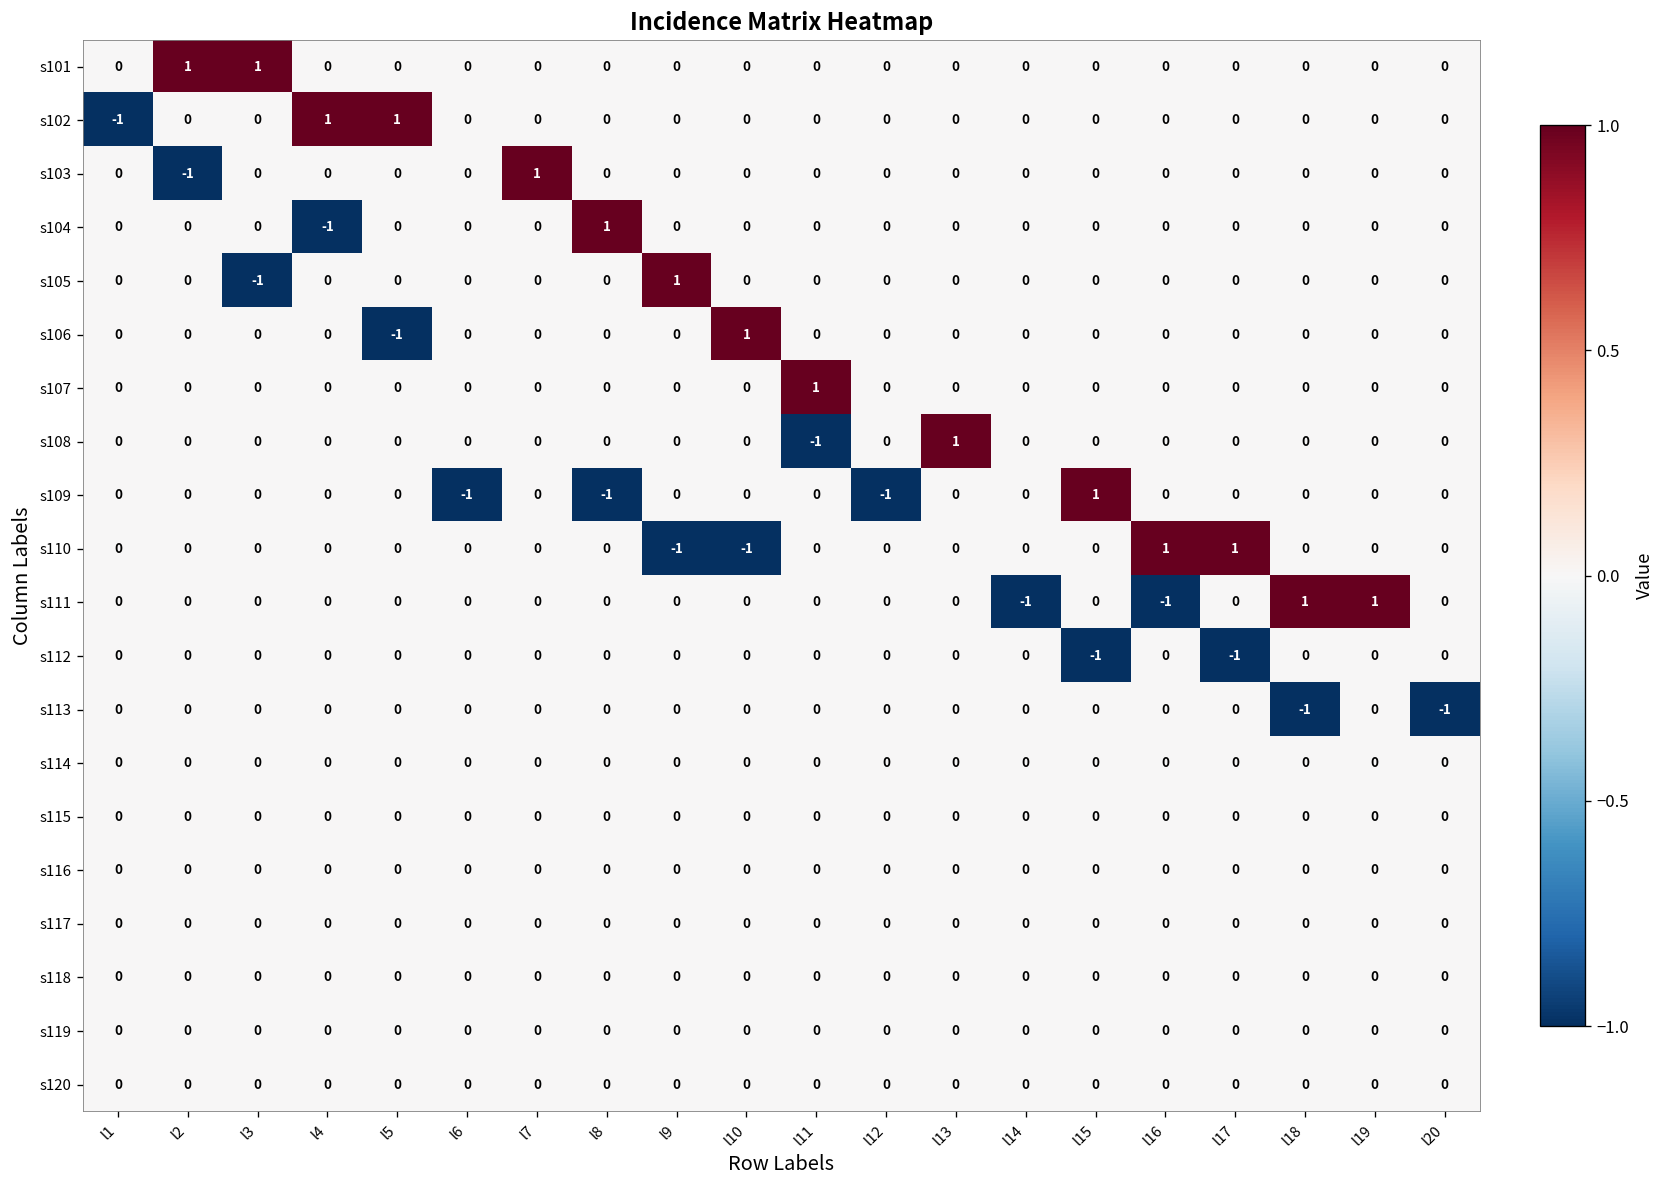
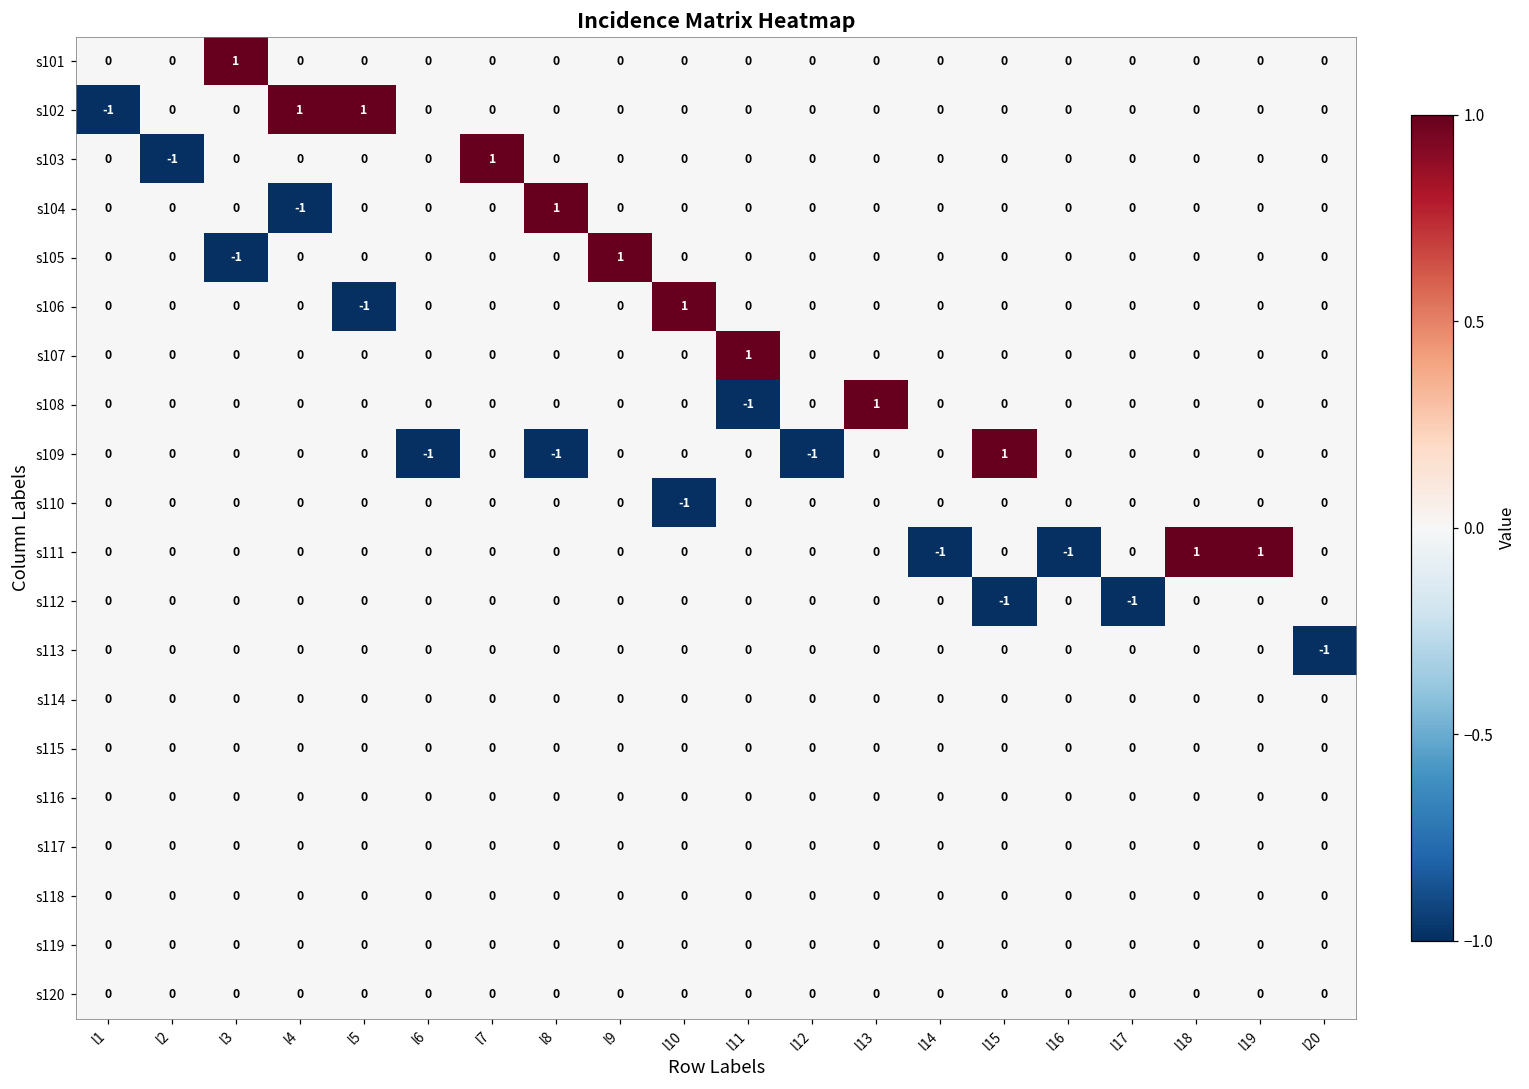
  {
    "s101": {
      "l1": 0,
-     "l2": 1,
+     "l2": 0,
      "l3": 1,
      "l4": 0,
      "l5": 0,
      "l6": 0,
      "l7": 0,
      "l8": 0,
      "l9": 0,
      "l10": 0,
      "l11": 0,
      "l12": 0,
      "l13": 0,
      "l14": 0,
      "l15": 0,
      "l16": 0,
      "l17": 0,
      "l18": 0,
      "l19": 0,
      "l20": 0
    },
    "s110": {
      "l1": 0,
      "l2": 0,
      "l3": 0,
      "l4": 0,
      "l5": 0,
      "l6": 0,
      "l7": 0,
      "l8": 0,
-     "l9": -1,
+     "l9": 0,
      "l10": -1,
      "l11": 0,
      "l12": 0,
      "l13": 0,
      "l14": 0,
      "l15": 0,
-     "l16": 1,
-     "l17": 1,
+     "l16": 0,
+     "l17": 0,
      "l18": 0,
      "l19": 0,
      "l20": 0
    },
    "s113": {
      "l1": 0,
      "l2": 0,
      "l3": 0,
      "l4": 0,
      "l5": 0,
      "l6": 0,
      "l7": 0,
      "l8": 0,
      "l9": 0,
      "l10": 0,
      "l11": 0,
      "l12": 0,
      "l13": 0,
      "l14": 0,
      "l15": 0,
      "l16": 0,
      "l17": 0,
-     "l18": -1,
+     "l18": 0,
      "l19": 0,
      "l20": -1
    }
  }
